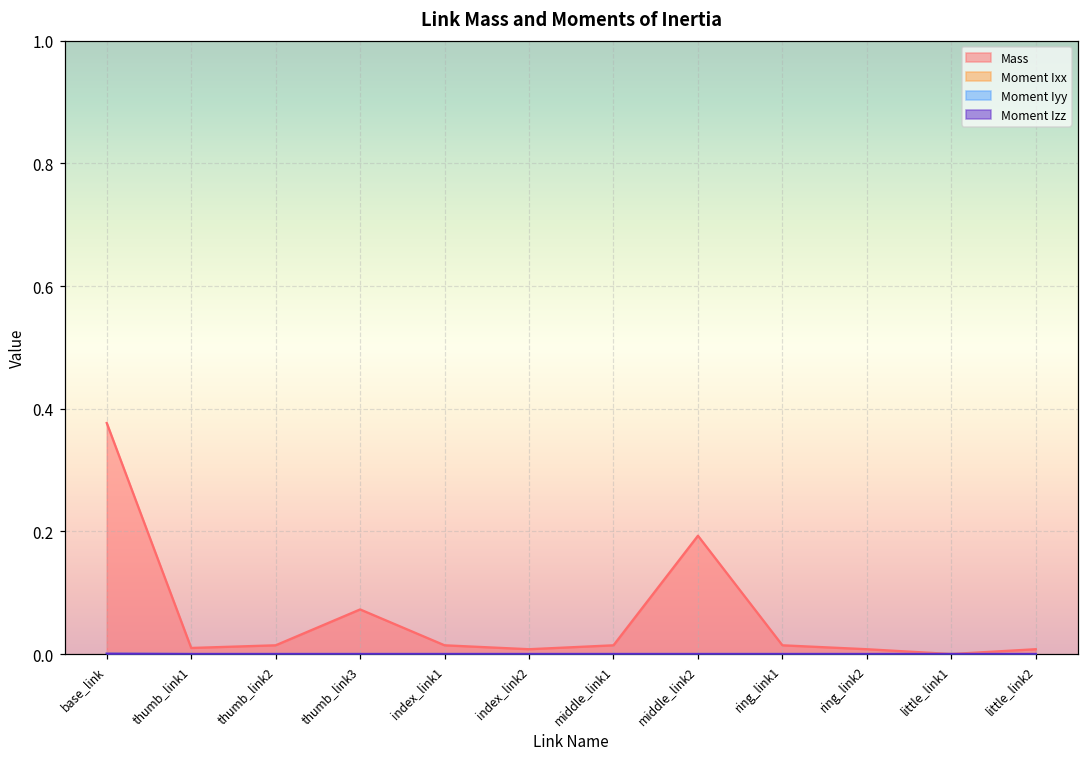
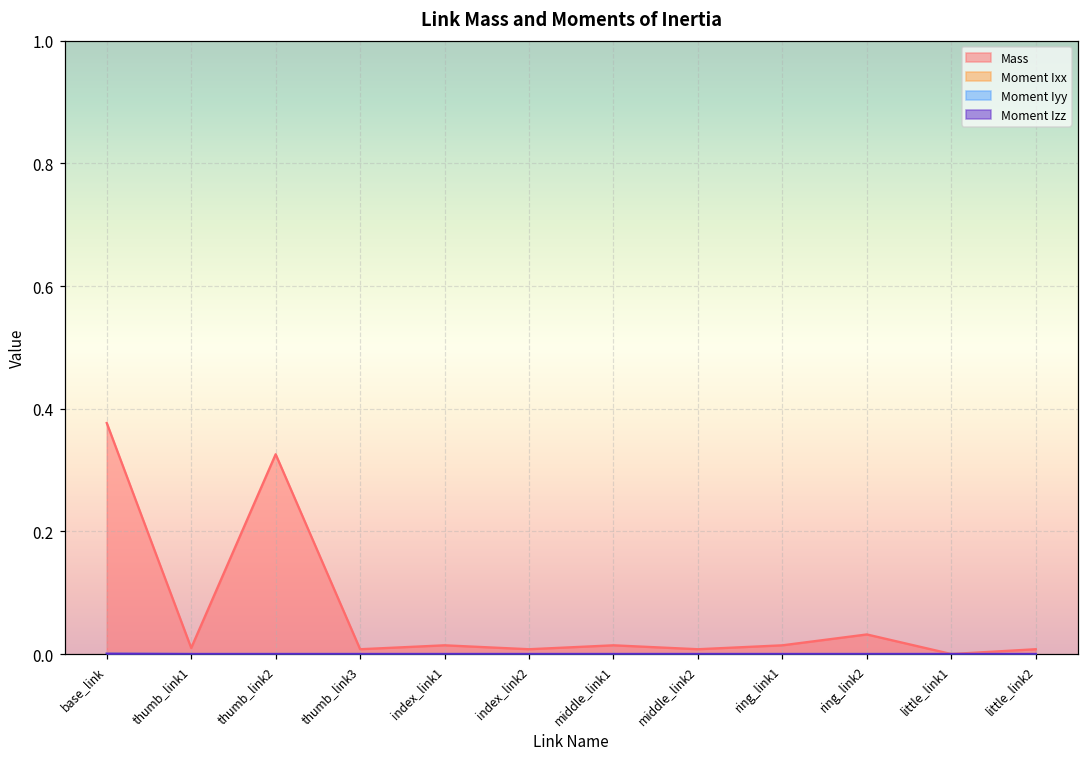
  {
    "Mass": {
      "base_link": 0.38,
      "thumb_link1": 0.01,
-     "thumb_link2": 0.01,
-     "thumb_link3": 0.07,
+     "thumb_link2": 0.33,
+     "thumb_link3": 0.01,
      "index_link1": 0.01,
      "index_link2": 0.01,
      "middle_link1": 0.01,
-     "middle_link2": 0.19,
+     "middle_link2": 0.01,
      "ring_link1": 0.01,
-     "ring_link2": 0.01,
+     "ring_link2": 0.03,
      "little_link2": 0.01
    },
    "Moment Izz": {
      "base_link": 0.00,
      "thumb_link1": 0.00,
      "thumb_link2": 0.00,
      "thumb_link3": 0.00,
      "index_link1": 0.00,
      "index_link2": 0.00,
      "middle_link1": 0.00,
      "middle_link2": 0.00,
      "ring_link1": 0.00,
      "ring_link2": 0.00,
      "little_link2": 0.00
    }
  }
